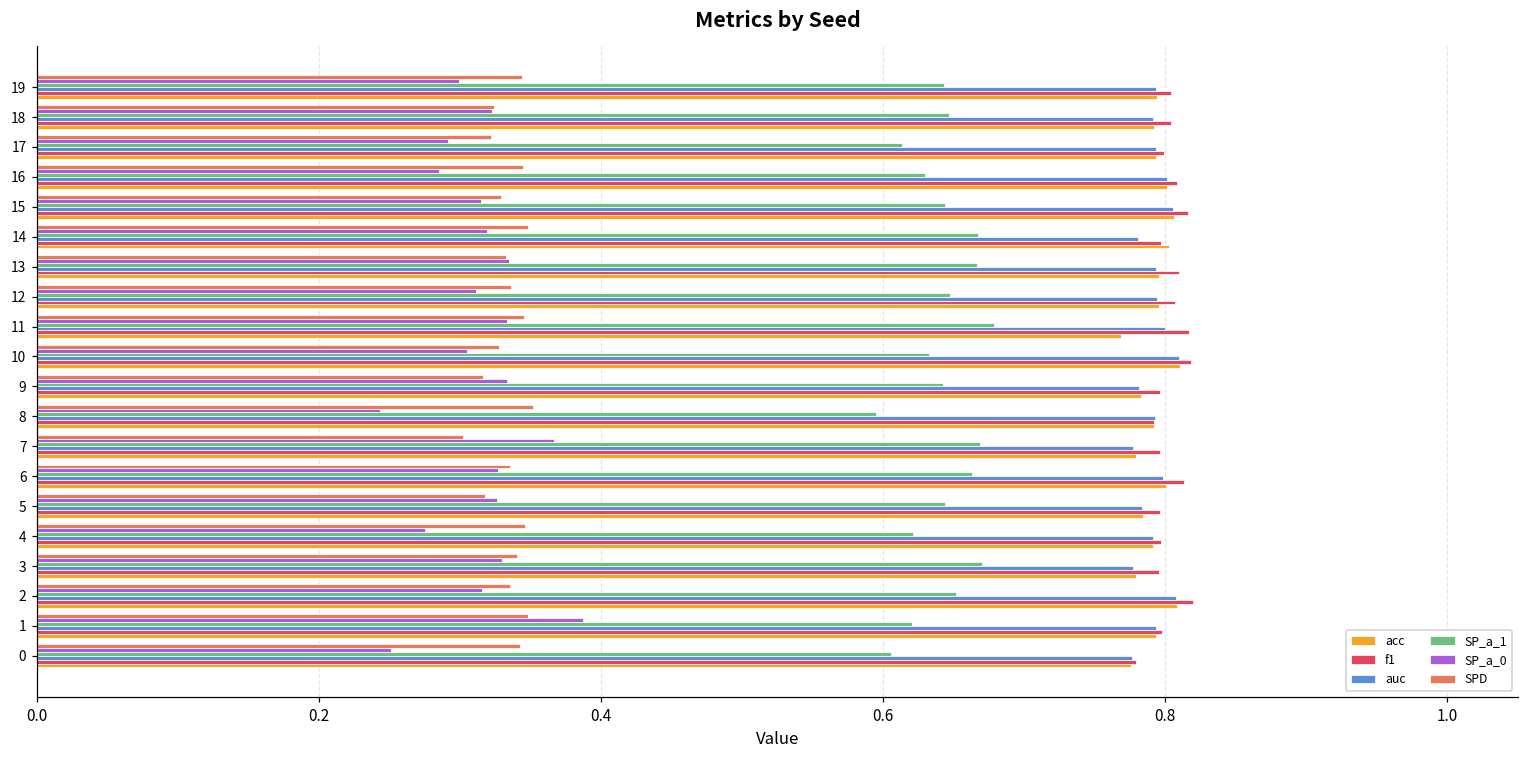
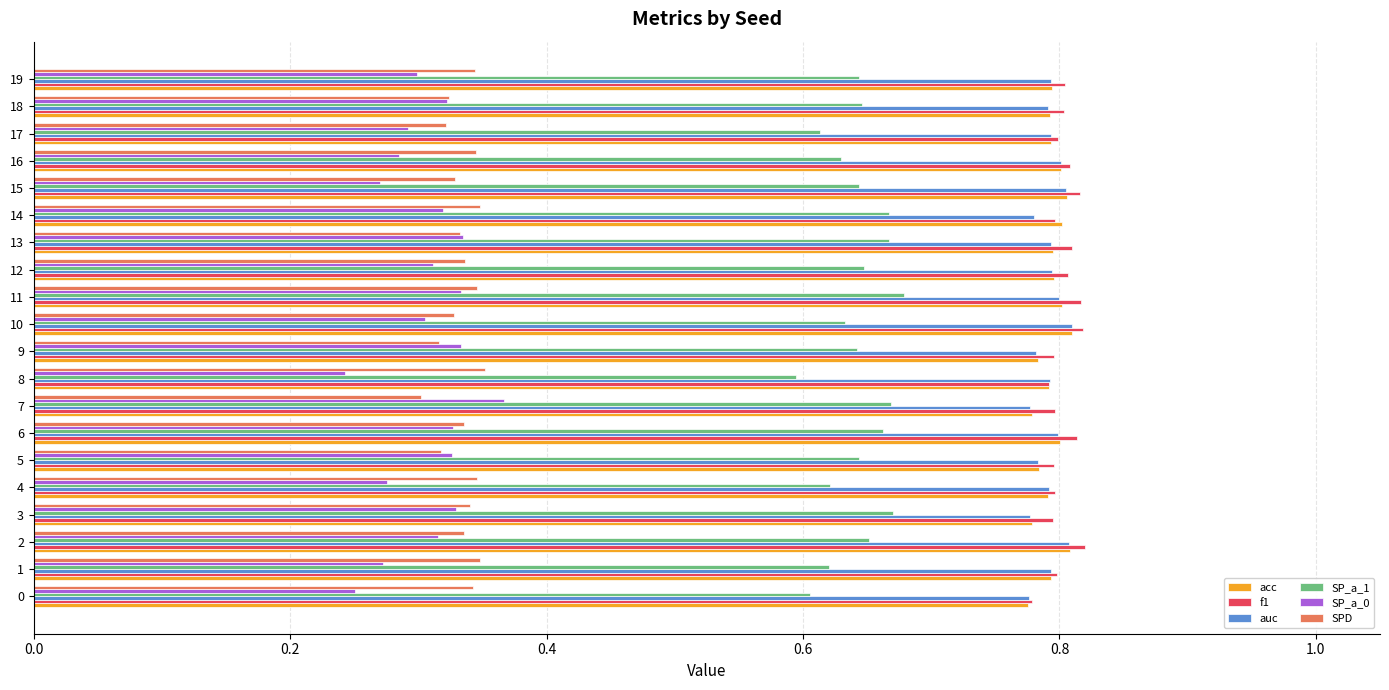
  {
    "acc": {
      "19": 0.794,
      "18": 0.792,
      "17": 0.793,
      "16": 0.801,
      "15": 0.806,
      "14": 0.802,
      "13": 0.795,
      "12": 0.795,
-     "11": 0.768,
+     "11": 0.802,
      "10": 0.810,
      "9": 0.783,
      "8": 0.792,
      "7": 0.779,
      "6": 0.800,
      "5": 0.784,
      "4": 0.791,
      "3": 0.779,
      "2": 0.808,
      "1": 0.793,
      "0": 0.776
    },
    "auc": {
      "19": 0.793,
      "18": 0.791,
      "17": 0.793,
      "16": 0.801,
      "15": 0.805,
      "14": 0.780,
      "13": 0.794,
      "12": 0.794,
      "11": 0.800,
      "10": 0.810,
      "9": 0.782,
      "8": 0.793,
      "7": 0.777,
      "6": 0.799,
      "5": 0.783,
      "4": 0.791,
      "3": 0.777,
      "2": 0.807,
      "1": 0.793,
      "0": 0.776
    },
    "SP_a_1": {
      "19": 0.643,
      "18": 0.646,
      "17": 0.613,
      "16": 0.630,
      "15": 0.643,
      "14": 0.667,
      "13": 0.667,
      "12": 0.647,
      "11": 0.679,
      "10": 0.633,
      "9": 0.642,
      "8": 0.595,
      "7": 0.669,
      "6": 0.663,
      "5": 0.644,
      "4": 0.621,
      "3": 0.670,
      "2": 0.651,
      "1": 0.621,
      "0": 0.606
    },
    "SP_a_0": {
      "19": 0.299,
      "18": 0.323,
      "17": 0.292,
      "16": 0.285,
-     "15": 0.315,
+     "15": 0.270,
      "14": 0.319,
      "13": 0.334,
      "12": 0.311,
      "11": 0.333,
      "10": 0.305,
      "9": 0.333,
      "8": 0.243,
      "7": 0.366,
      "6": 0.327,
      "5": 0.326,
      "4": 0.275,
      "3": 0.330,
      "2": 0.316,
-     "1": 0.387,
+     "1": 0.272,
      "0": 0.251
    }
  }
